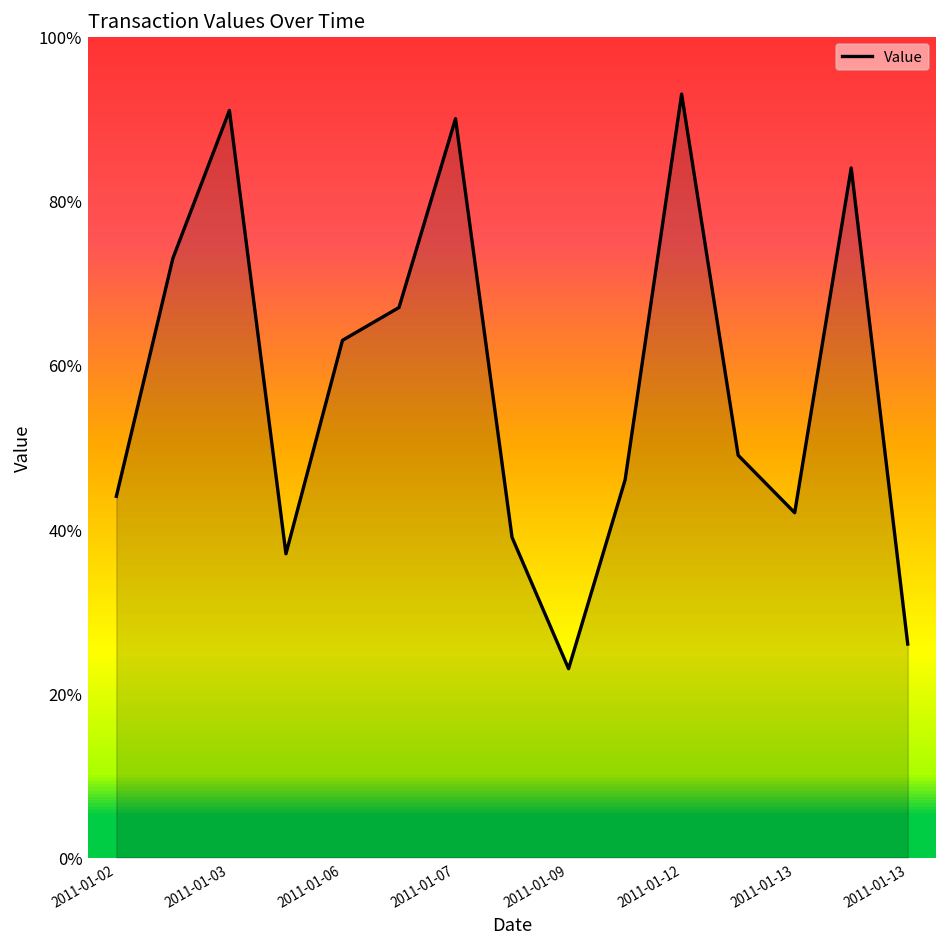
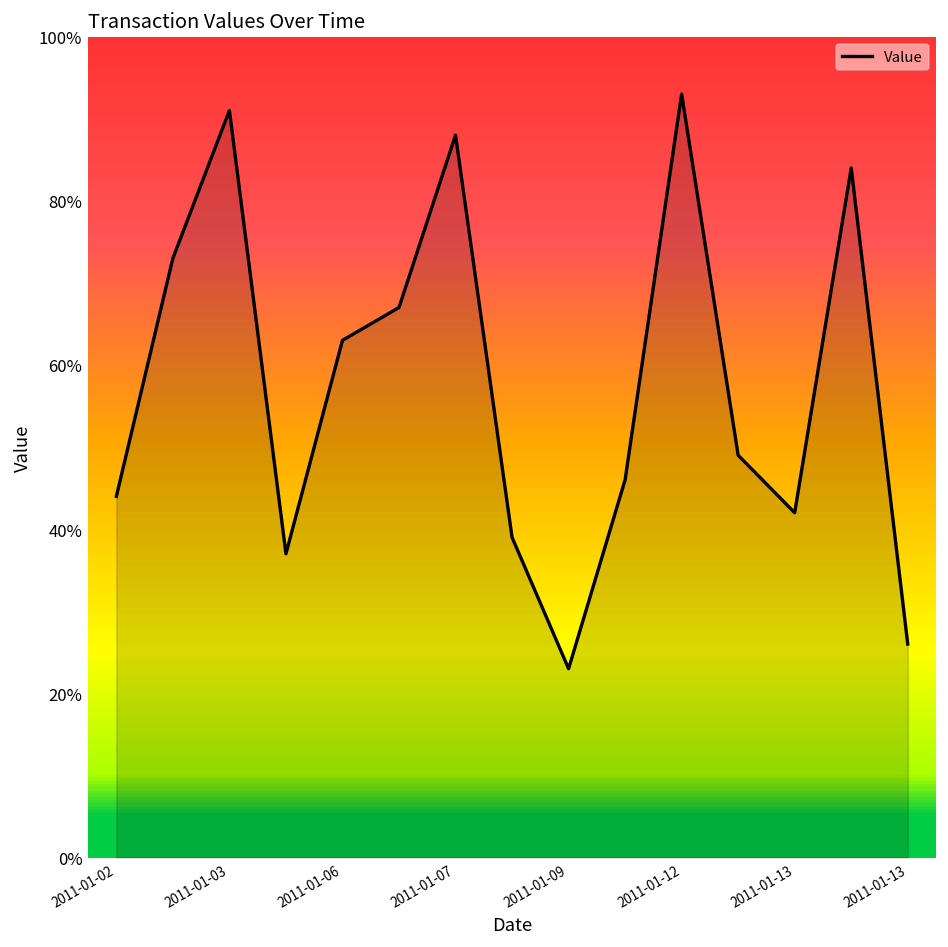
  {
    "2011-01-02": "44%",
-   "2011-01-07": "90%",
+   "2011-01-07": "88%",
    "2011-01-09": "23%"
  }
